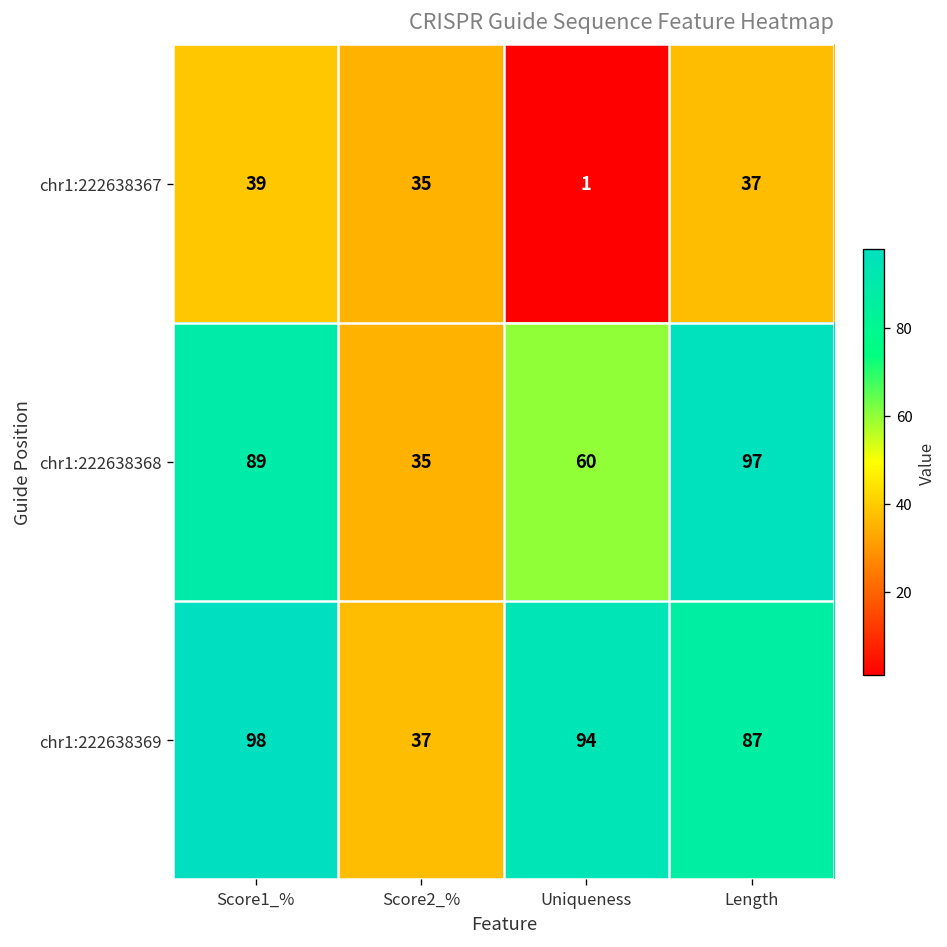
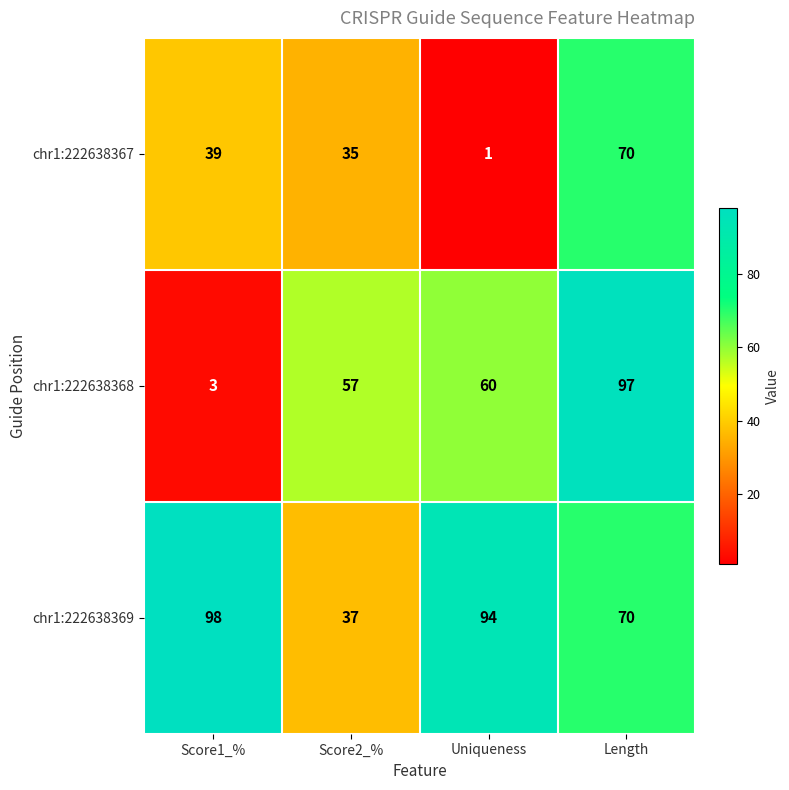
  {
    "chr1:222638367": {
      "Score1_%": 39,
      "Score2_%": 35,
      "Uniqueness": 1,
-     "Length": 37
+     "Length": 70
    },
    "chr1:222638368": {
-     "Score1_%": 89,
-     "Score2_%": 35,
+     "Score1_%": 3,
+     "Score2_%": 57,
      "Uniqueness": 60,
      "Length": 97
    },
    "chr1:222638369": {
      "Score1_%": 98,
      "Score2_%": 37,
      "Uniqueness": 94,
-     "Length": 87
+     "Length": 70
    }
  }
